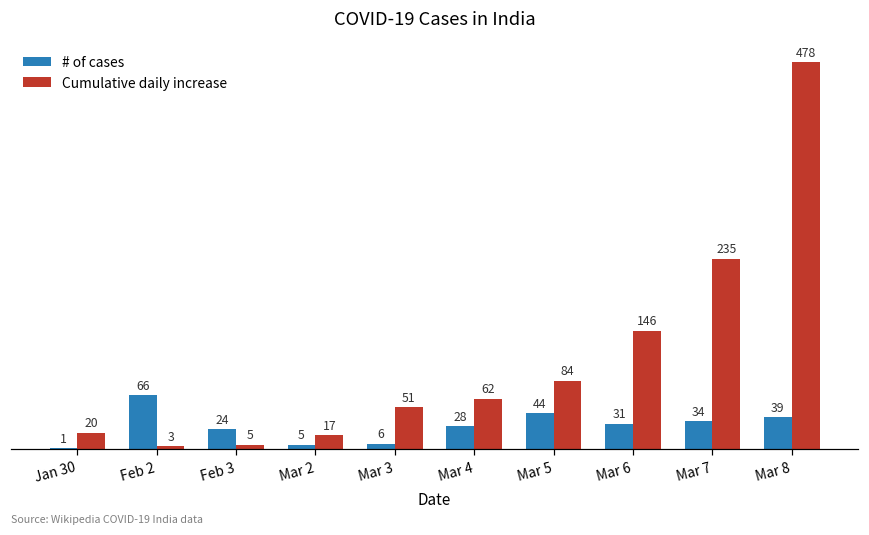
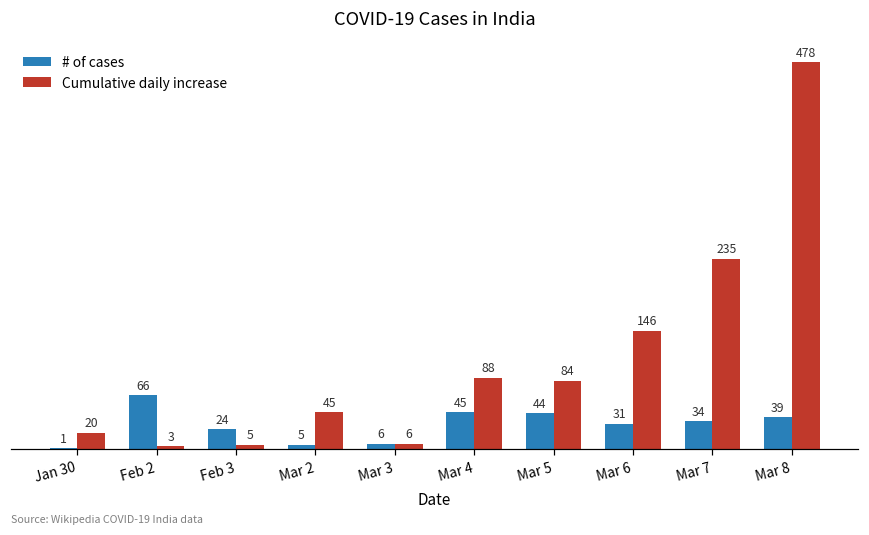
  {
    "# of cases": {
      "Jan 30": 1,
      "Feb 2": 66,
      "Feb 3": 24,
      "Mar 2": 5,
      "Mar 3": 6,
-     "Mar 4": 28,
+     "Mar 4": 45,
      "Mar 5": 44,
      "Mar 6": 31,
      "Mar 7": 34,
      "Mar 8": 39
    },
    "Cumulative daily increase": {
      "Jan 30": 20,
      "Feb 2": 3,
      "Feb 3": 5,
-     "Mar 2": 17,
-     "Mar 3": 51,
-     "Mar 4": 62,
+     "Mar 2": 45,
+     "Mar 3": 6,
+     "Mar 4": 88,
      "Mar 5": 84,
      "Mar 6": 146,
      "Mar 7": 235,
      "Mar 8": 478
    }
  }
